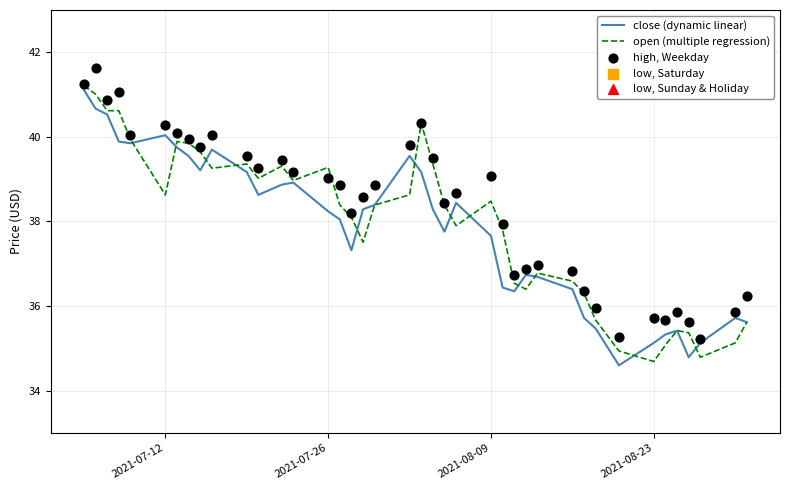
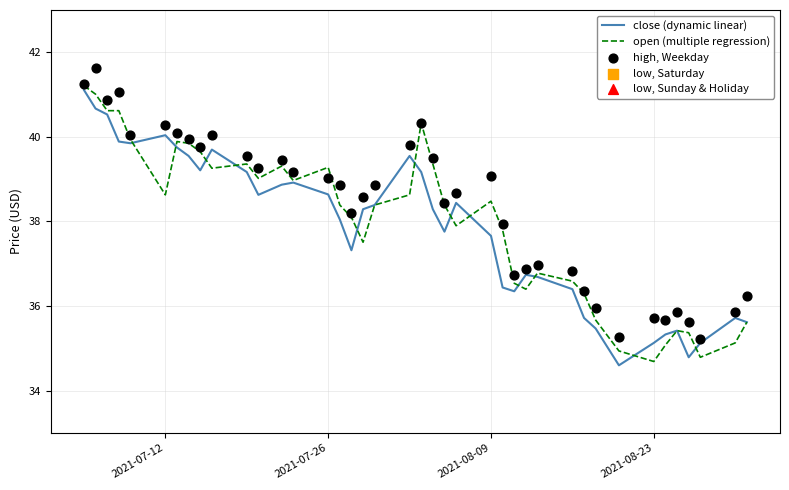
  {
    "close (dynamic linear)": {
      "2021-07-12": 40.0,
-     "2021-07-26": 38.2,
+     "2021-07-26": 38.6,
      "2021-08-09": 37.7,
      "2021-08-23": 35.1
    },
    "open (multiple regression)": {
      "2021-07-12": 38.6,
      "2021-07-26": 39.3,
      "2021-08-09": 38.5,
      "2021-08-23": 34.7
    }
  }
